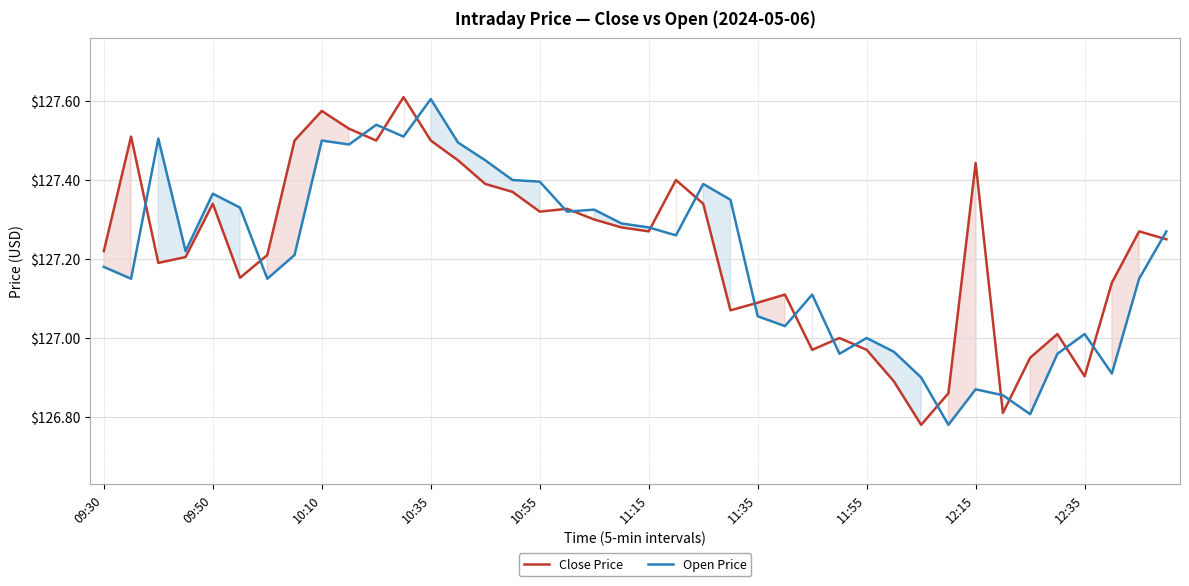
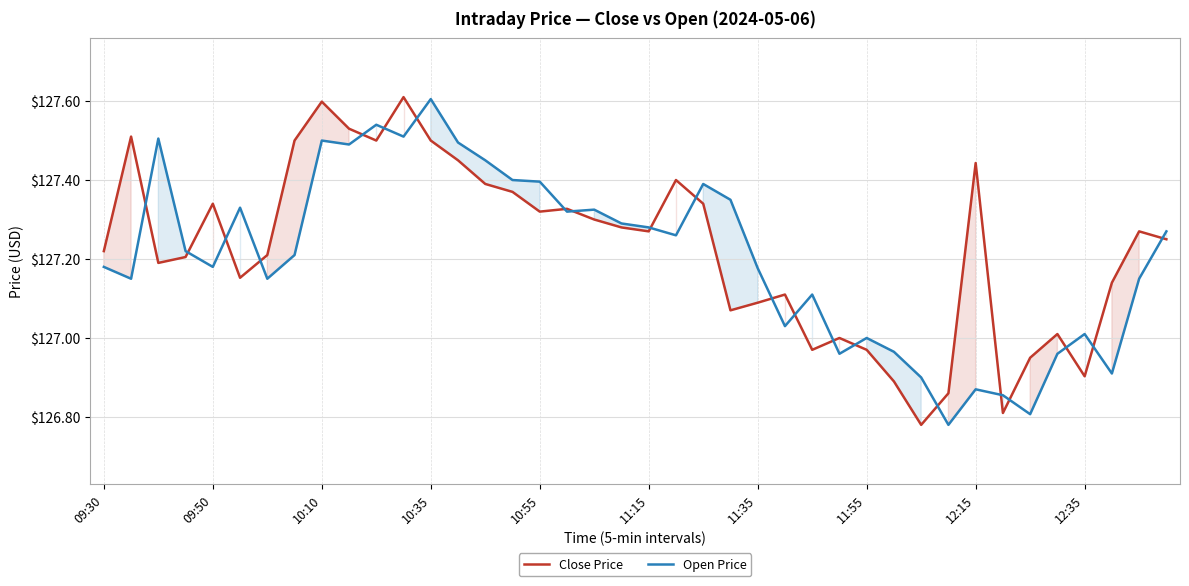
  {
    "Close Price": {
      "09:30": "$127.22",
      "09:50": "$127.34",
-     "10:10": "$127.57",
+     "10:10": "$127.60",
      "10:35": "$127.50",
      "10:55": "$127.32",
      "11:15": "$127.27",
      "11:35": "$127.09",
      "11:55": "$126.97",
      "12:15": "$127.44",
      "12:35": "$126.90"
    },
    "Open Price": {
      "09:30": "$127.18",
-     "09:50": "$127.37",
+     "09:50": "$127.18",
      "10:10": "$127.50",
      "10:35": "$127.61",
      "10:55": "$127.40",
      "11:15": "$127.28",
-     "11:35": "$127.06",
+     "11:35": "$127.18",
      "11:55": "$127.00",
      "12:15": "$126.87",
      "12:35": "$127.01"
    }
  }
